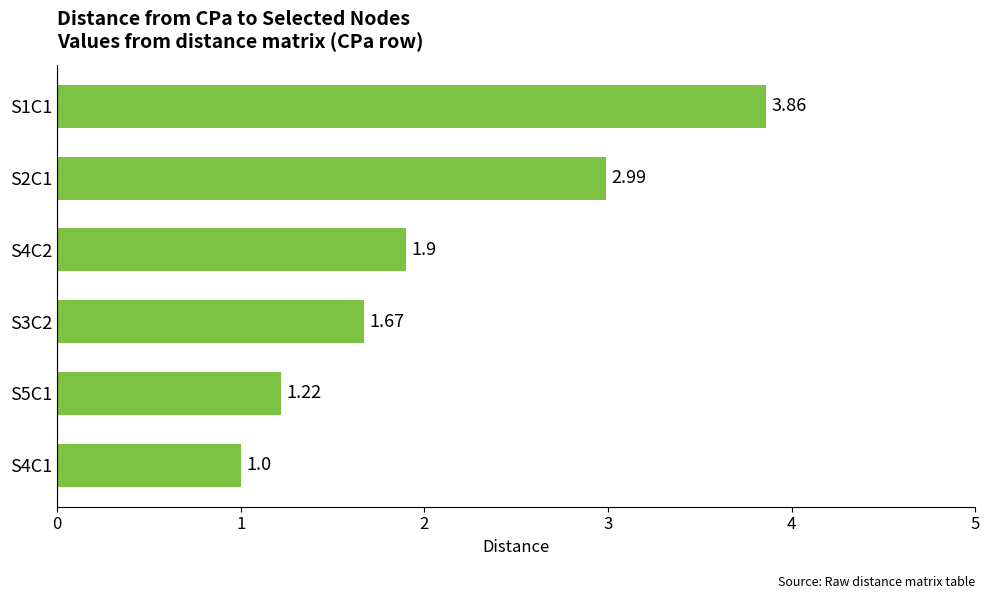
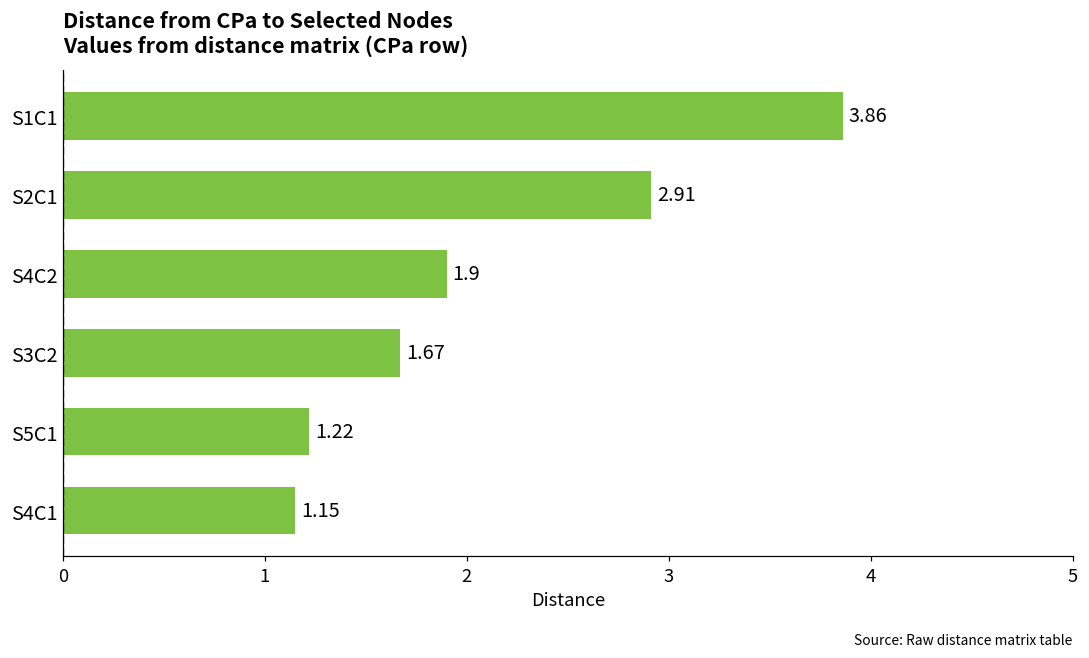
  {
    "S1C1": 3.86,
-   "S2C1": 2.99,
+   "S2C1": 2.91,
    "S4C2": 1.9,
    "S3C2": 1.67,
    "S5C1": 1.22,
-   "S4C1": 1.0
+   "S4C1": 1.15
  }
